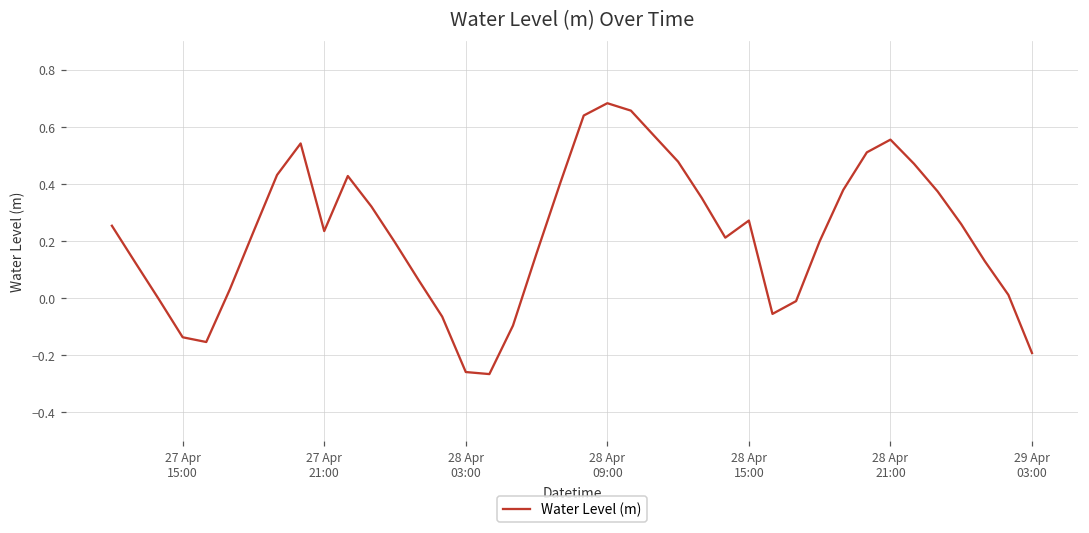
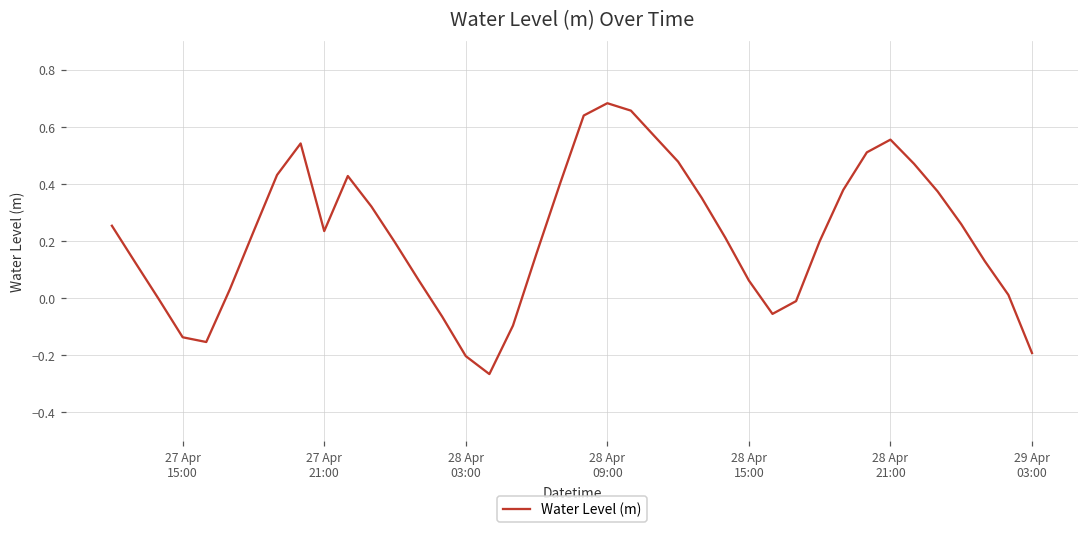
  {
    "27 Apr 15:00": -0.14,
    "27 Apr 21:00": 0.23,
-   "28 Apr 03:00": -0.26,
+   "28 Apr 03:00": -0.20,
    "28 Apr 09:00": 0.68,
-   "28 Apr 15:00": 0.27,
+   "28 Apr 15:00": 0.06,
    "28 Apr 21:00": 0.56,
    "29 Apr 03:00": -0.19
  }
